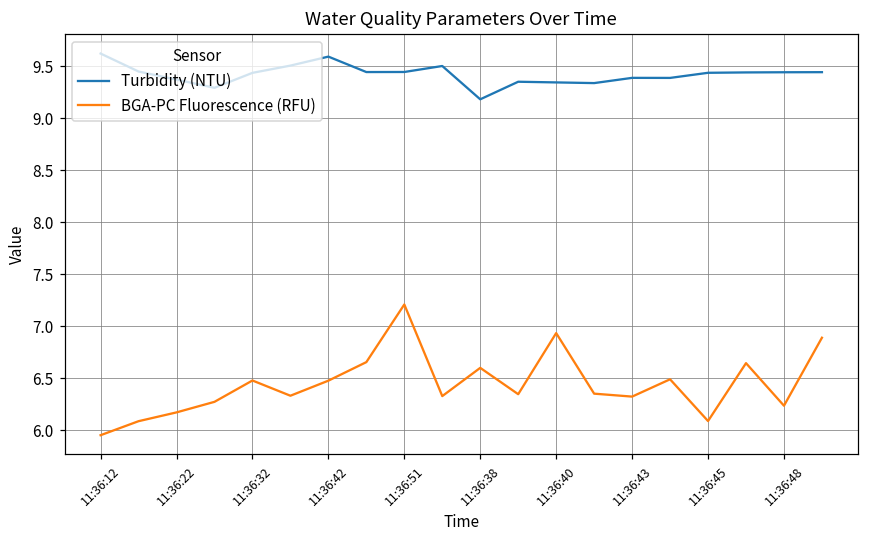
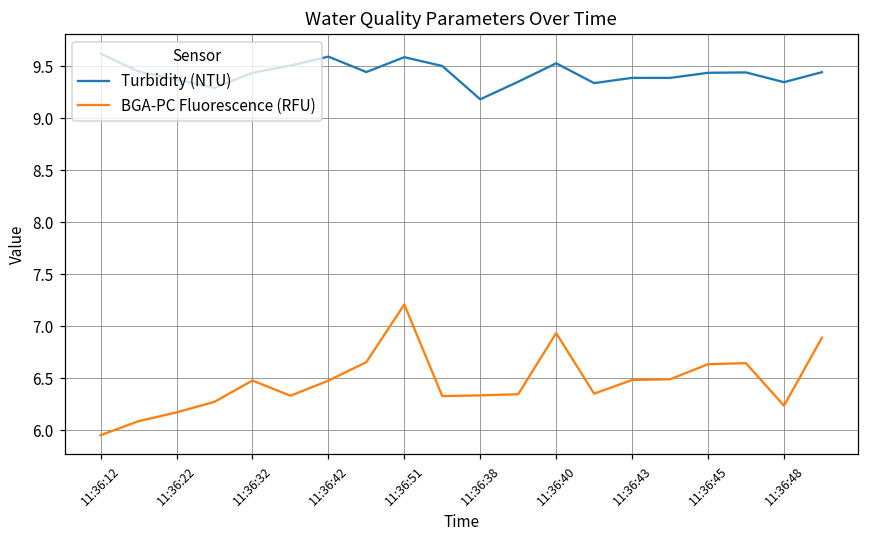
  {
    "Turbidity (NTU)": {
      "11:36:42": 9.6,
-     "11:36:51": 9.4,
+     "11:36:51": 9.6,
      "11:36:38": 9.2,
-     "11:36:40": 9.3,
+     "11:36:40": 9.5,
      "11:36:43": 9.4,
      "11:36:45": 9.4,
-     "11:36:48": 9.4
+     "11:36:48": 9.3
    },
    "BGA-PC Fluorescence (RFU)": {
      "11:36:12": 6.0,
      "11:36:22": 6.2,
      "11:36:32": 6.5,
      "11:36:42": 6.5,
      "11:36:51": 7.2,
-     "11:36:38": 6.6,
+     "11:36:38": 6.3,
      "11:36:40": 6.9,
-     "11:36:43": 6.3,
-     "11:36:45": 6.1,
+     "11:36:43": 6.5,
+     "11:36:45": 6.6,
      "11:36:48": 6.2
    }
  }
